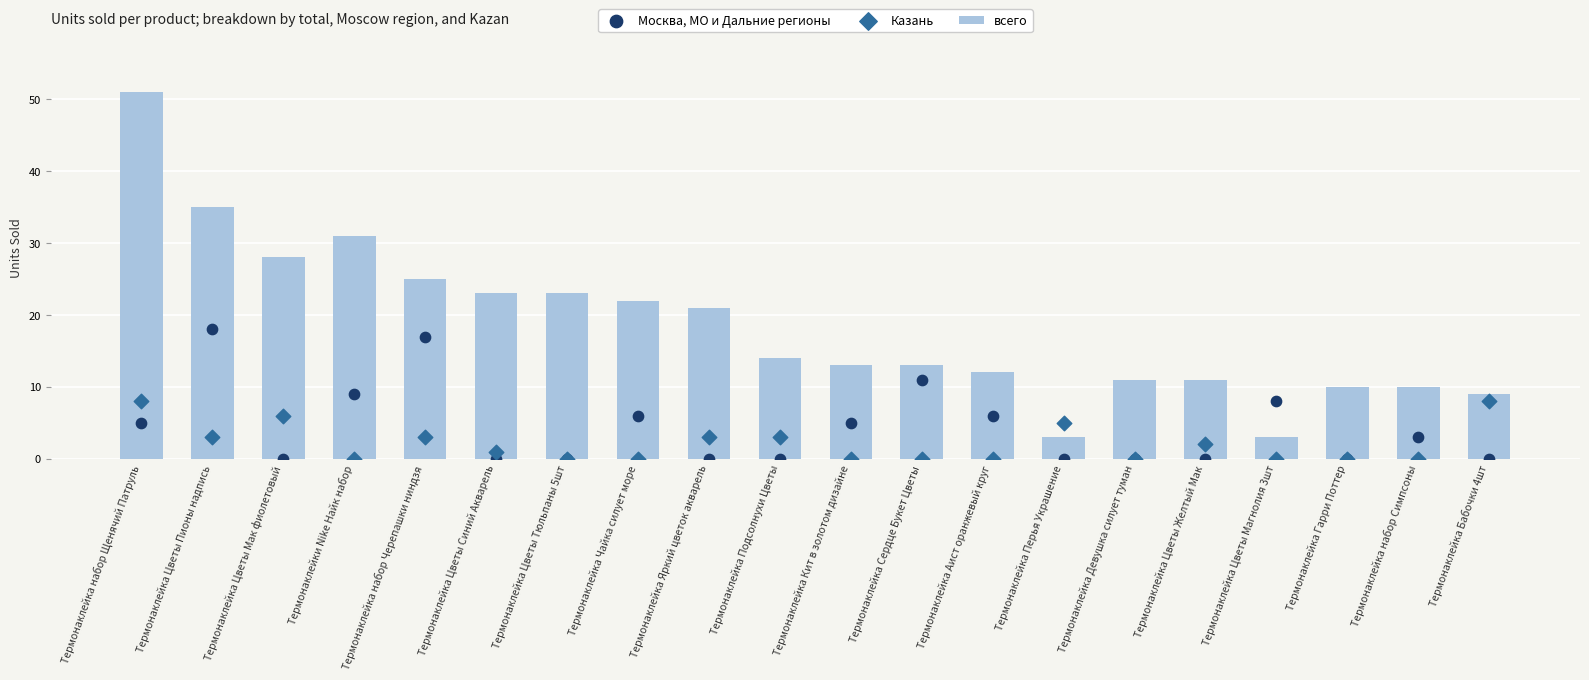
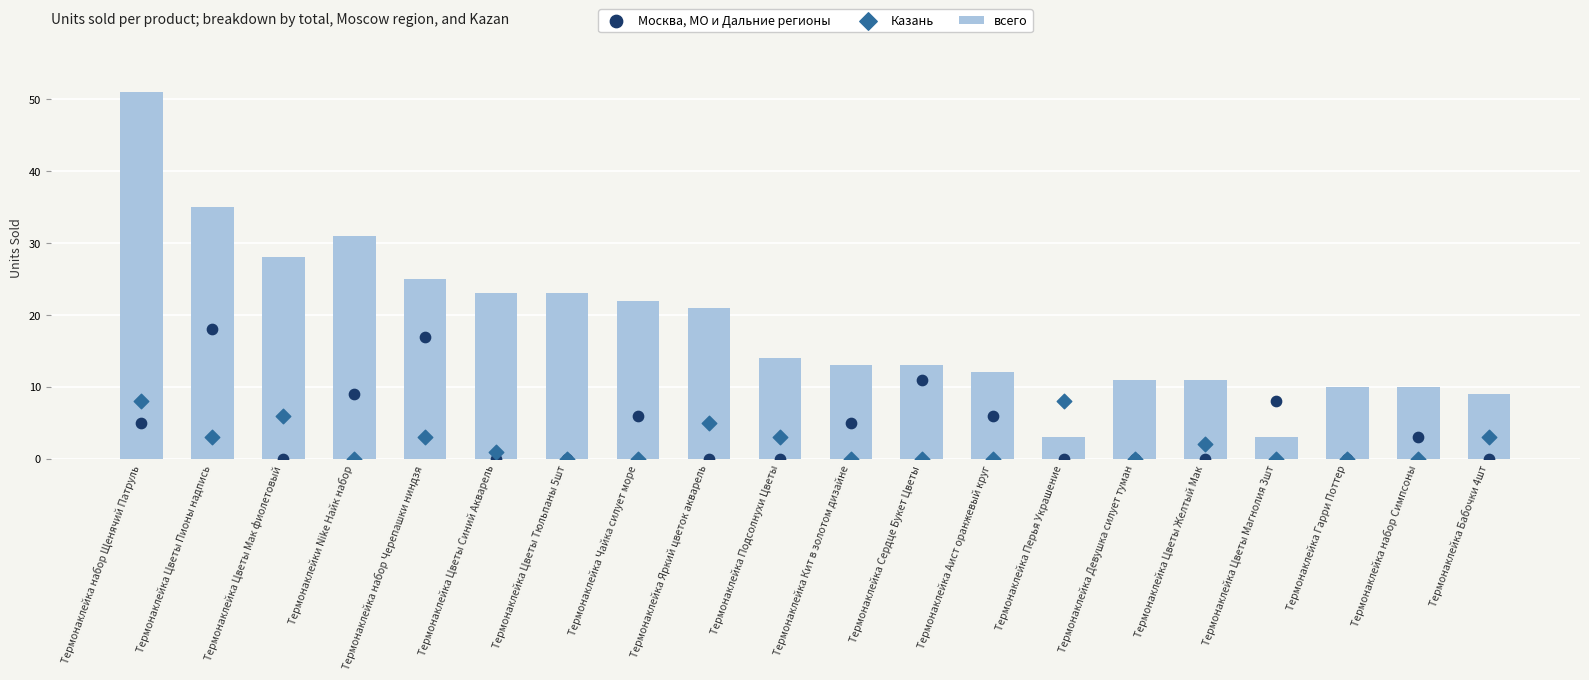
  {
    "всего": {
      "Термонаклейка набор Щенячий Патруль": 51,
      "Термонаклейка Цветы Пионы надпись": 35,
      "Термонаклейка Цветы Мак фиолетовый": 28,
      "Термонаклейки Nike Найк набор": 31,
      "Термонаклейка набор Черепашки ниндзя": 25,
      "Термонаклейка Цветы Синий Акварель": 23,
      "Термонаклейка Цветы Тюльпаны 5шт": 23,
      "Термонаклейка Чайка силует море": 22,
      "Термонаклейка Яркий цветок акварель": 21,
      "Термонаклейка Подсолнухи Цветы": 14,
      "Термонаклейка Кит в золотом дизайне": 13,
      "Термонаклейка Сердце Букет Цветы": 13,
      "Термонаклейка Аист оранжевый круг": 12,
      "Термонаклейка Перья Украшение": 3,
      "Термонаклейка Девушка силует туман": 11,
      "Термонаклейка Цветы Желтый Мак": 11,
      "Термонаклейка Цветы Магнолия 3шт": 3,
      "Термонаклейка Гарри Поттер": 10,
      "Термонаклейка набор Симпсоны": 10,
      "Термонаклейка Бабочки 4шт": 9
    },
    "Казань": {
-     "Термонаклейка Яркий цветок акварель": 3,
-     "Термонаклейка Перья Украшение": 5,
-     "Термонаклейка Бабочки 4шт": 8
+     "Термонаклейка Яркий цветок акварель": 5,
+     "Термонаклейка Перья Украшение": 8,
+     "Термонаклейка Бабочки 4шт": 3
    }
  }
